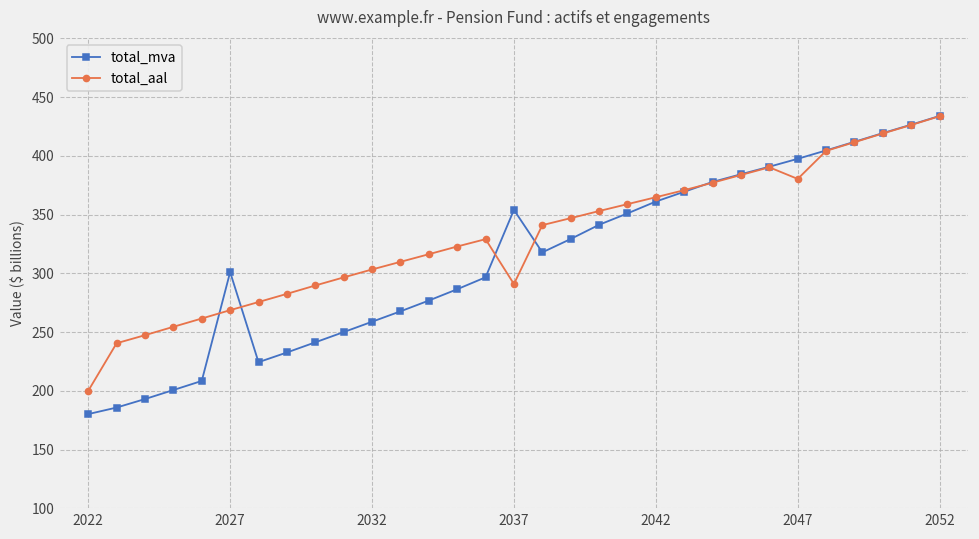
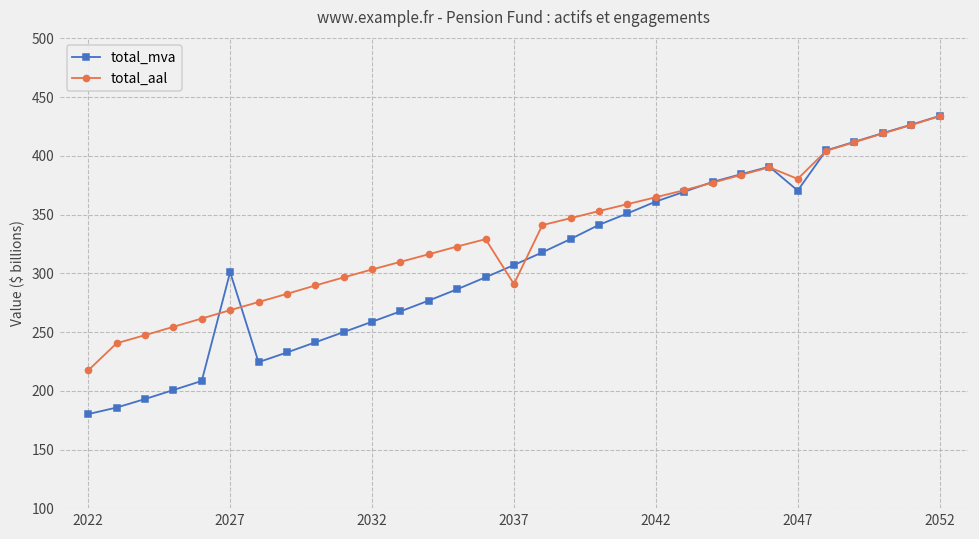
  {
    "total_mva": {
      "2022": 180,
      "2027": 301,
      "2032": 259,
-     "2037": 354,
+     "2037": 307,
      "2042": 361,
-     "2047": 397
+     "2047": 370
    },
    "total_aal": {
-     "2022": 200,
+     "2022": 217,
      "2027": 269,
      "2032": 303,
      "2037": 291,
      "2042": 365,
      "2047": 380
    }
  }
